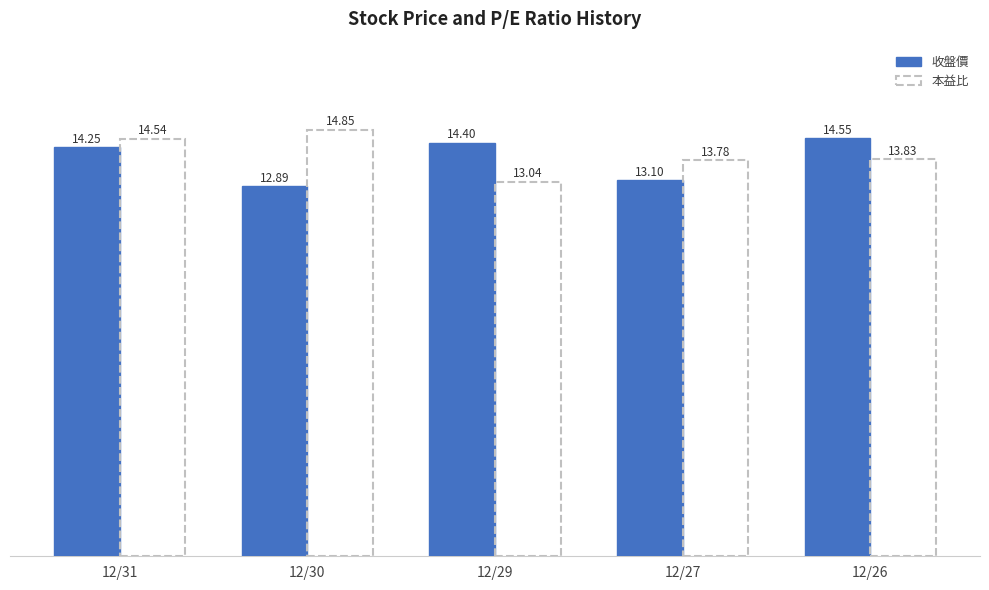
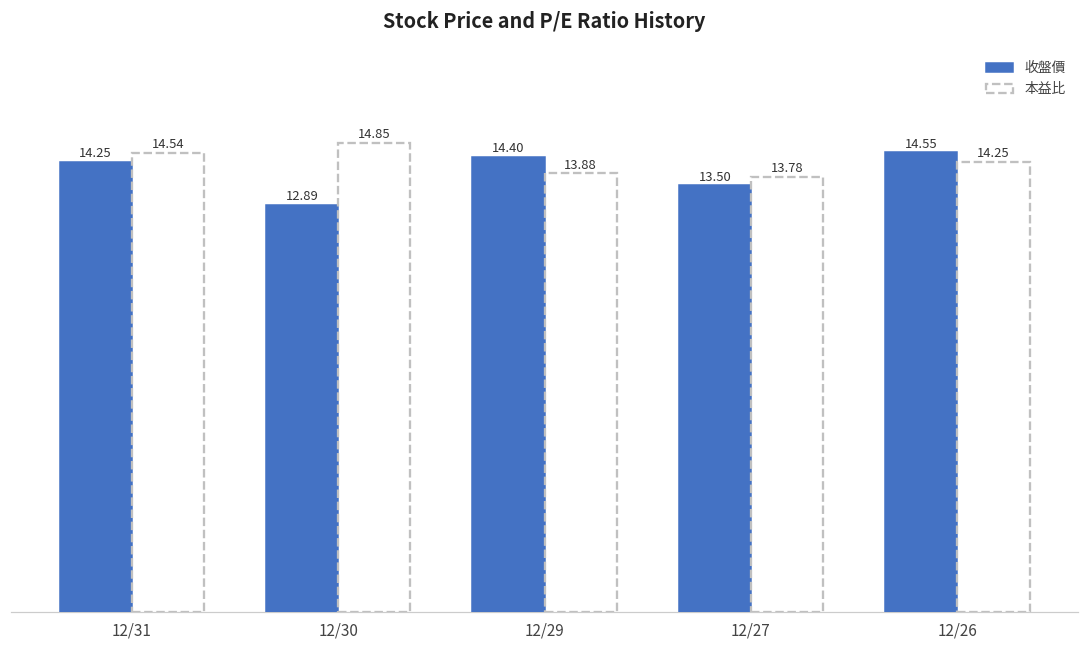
  {
    "收盤價": {
      "12/31": 14.25,
      "12/30": 12.89,
      "12/29": 14.40,
-     "12/27": 13.10,
+     "12/27": 13.50,
      "12/26": 14.55
    },
    "本益比": {
      "12/31": 14.54,
      "12/30": 14.85,
-     "12/29": 13.04,
+     "12/29": 13.88,
      "12/27": 13.78,
-     "12/26": 13.83
+     "12/26": 14.25
    }
  }
